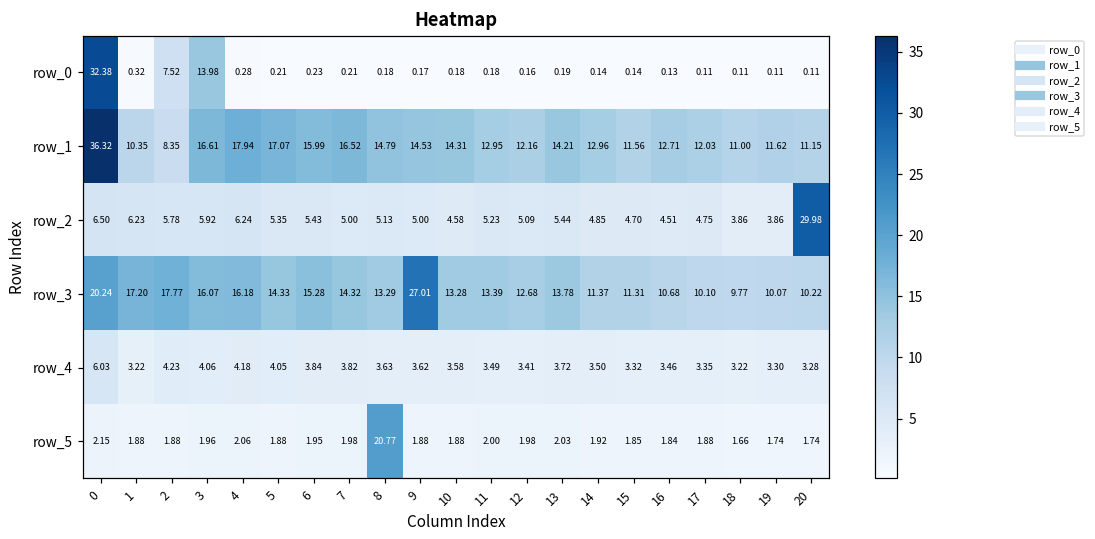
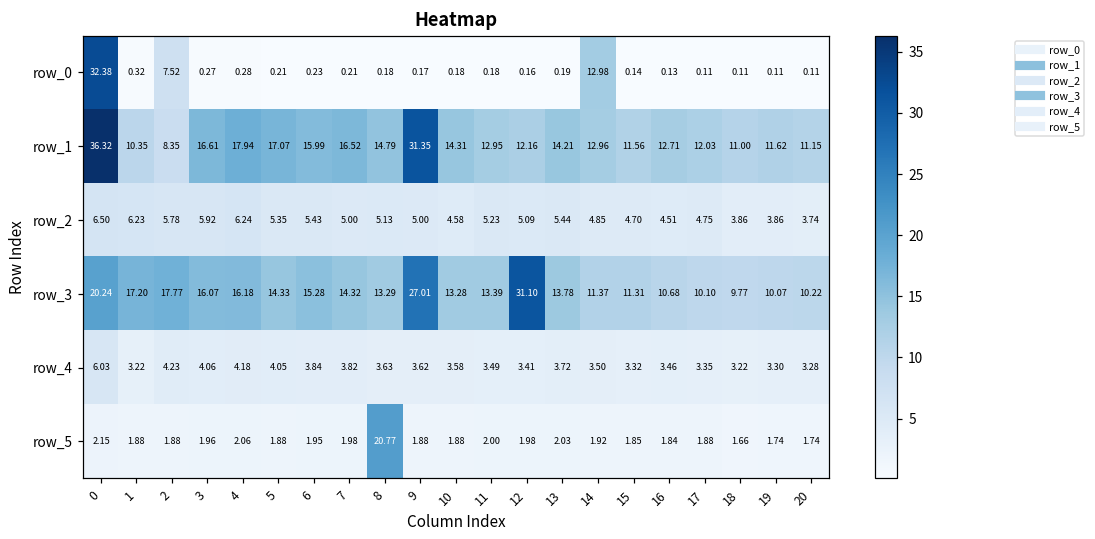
  {
    "row_0": {
      "0": 32.38,
      "1": 0.32,
      "2": 7.52,
-     "3": 13.98,
+     "3": 0.27,
      "4": 0.28,
      "5": 0.21,
      "6": 0.23,
      "7": 0.21,
      "8": 0.18,
      "9": 0.17,
      "10": 0.18,
      "11": 0.18,
      "12": 0.16,
      "13": 0.19,
-     "14": 0.14,
+     "14": 12.98,
      "15": 0.14,
      "16": 0.13,
      "17": 0.11,
      "18": 0.11,
      "19": 0.11,
      "20": 0.11
    },
    "row_1": {
      "0": 36.32,
      "1": 10.35,
      "2": 8.35,
      "3": 16.61,
      "4": 17.94,
      "5": 17.07,
      "6": 15.99,
      "7": 16.52,
      "8": 14.79,
-     "9": 14.53,
+     "9": 31.35,
      "10": 14.31,
      "11": 12.95,
      "12": 12.16,
      "13": 14.21,
      "14": 12.96,
      "15": 11.56,
      "16": 12.71,
      "17": 12.03,
      "18": 11.00,
      "19": 11.62,
      "20": 11.15
    },
    "row_2": {
      "0": 6.50,
      "1": 6.23,
      "2": 5.78,
      "3": 5.92,
      "4": 6.24,
      "5": 5.35,
      "6": 5.43,
      "7": 5.00,
      "8": 5.13,
      "9": 5.00,
      "10": 4.58,
      "11": 5.23,
      "12": 5.09,
      "13": 5.44,
      "14": 4.85,
      "15": 4.70,
      "16": 4.51,
      "17": 4.75,
      "18": 3.86,
      "19": 3.86,
-     "20": 29.98
+     "20": 3.74
    },
    "row_3": {
      "0": 20.24,
      "1": 17.20,
      "2": 17.77,
      "3": 16.07,
      "4": 16.18,
      "5": 14.33,
      "6": 15.28,
      "7": 14.32,
      "8": 13.29,
      "9": 27.01,
      "10": 13.28,
      "11": 13.39,
-     "12": 12.68,
+     "12": 31.10,
      "13": 13.78,
      "14": 11.37,
      "15": 11.31,
      "16": 10.68,
      "17": 10.10,
      "18": 9.77,
      "19": 10.07,
      "20": 10.22
    },
    "row_4": {
      "0": 6.03,
      "1": 3.22,
      "2": 4.23,
      "3": 4.06,
      "4": 4.18,
      "5": 4.05,
      "6": 3.84,
      "7": 3.82,
      "8": 3.63,
      "9": 3.62,
      "10": 3.58,
      "11": 3.49,
      "12": 3.41,
      "13": 3.72,
      "14": 3.50,
      "15": 3.32,
      "16": 3.46,
      "17": 3.35,
      "18": 3.22,
      "19": 3.30,
      "20": 3.28
    },
    "row_5": {
      "0": 2.15,
      "1": 1.88,
      "2": 1.88,
      "3": 1.96,
      "4": 2.06,
      "5": 1.88,
      "6": 1.95,
      "7": 1.98,
      "8": 20.77,
      "9": 1.88,
      "10": 1.88,
      "11": 2.00,
      "12": 1.98,
      "13": 2.03,
      "14": 1.92,
      "15": 1.85,
      "16": 1.84,
      "17": 1.88,
      "18": 1.66,
      "19": 1.74,
      "20": 1.74
    }
  }
